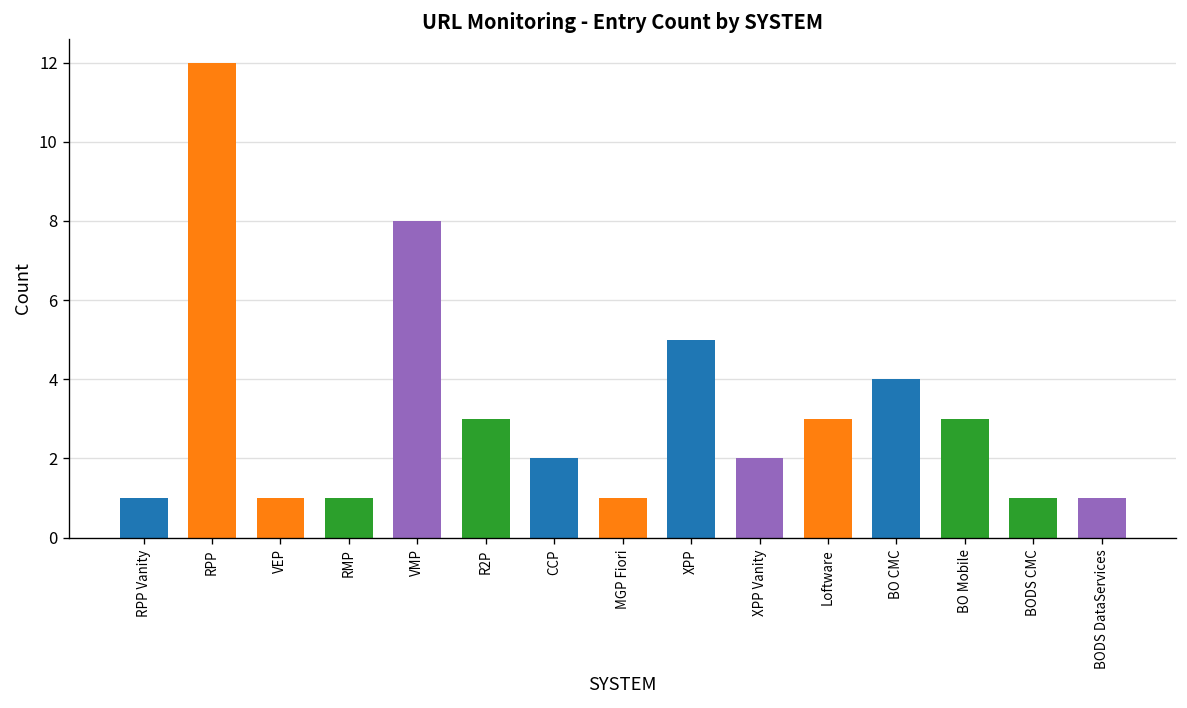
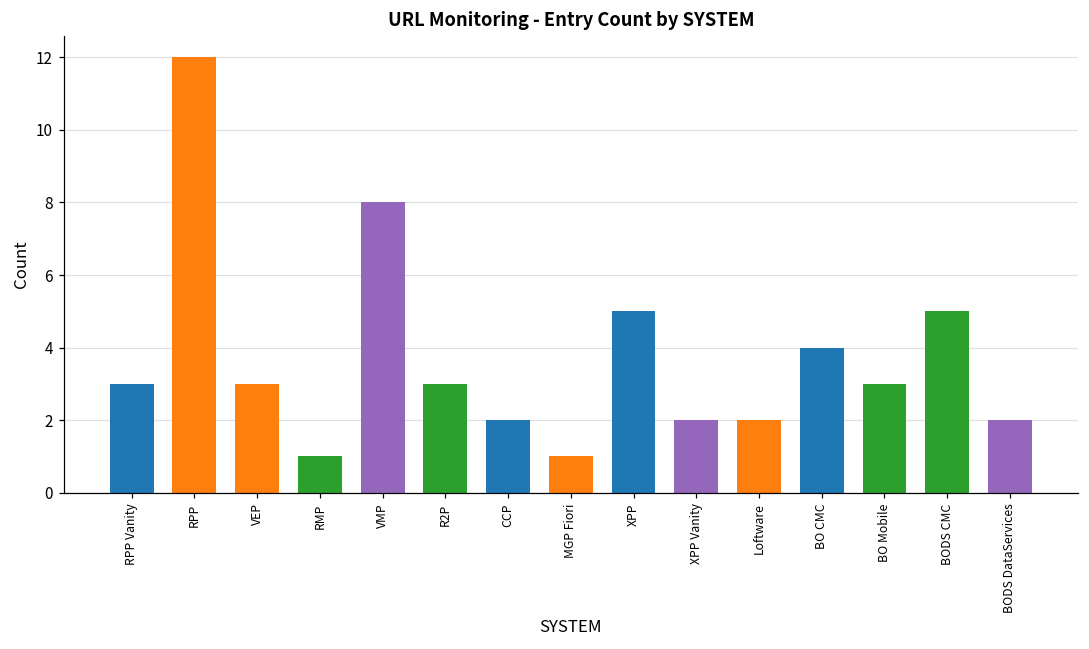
  {
-   "RPP Vanity": 1,
+   "RPP Vanity": 3,
    "RPP": 12,
-   "VEP": 1,
+   "VEP": 3,
    "RMP": 1,
    "VMP": 8,
    "R2P": 3,
    "CCP": 2,
    "MGP Fiori": 1,
    "XPP": 5,
    "XPP Vanity": 2,
-   "Loftware": 3,
+   "Loftware": 2,
    "BO CMC": 4,
    "BO Mobile": 3,
-   "BODS CMC": 1,
-   "BODS DataServices": 1
+   "BODS CMC": 5,
+   "BODS DataServices": 2
  }
